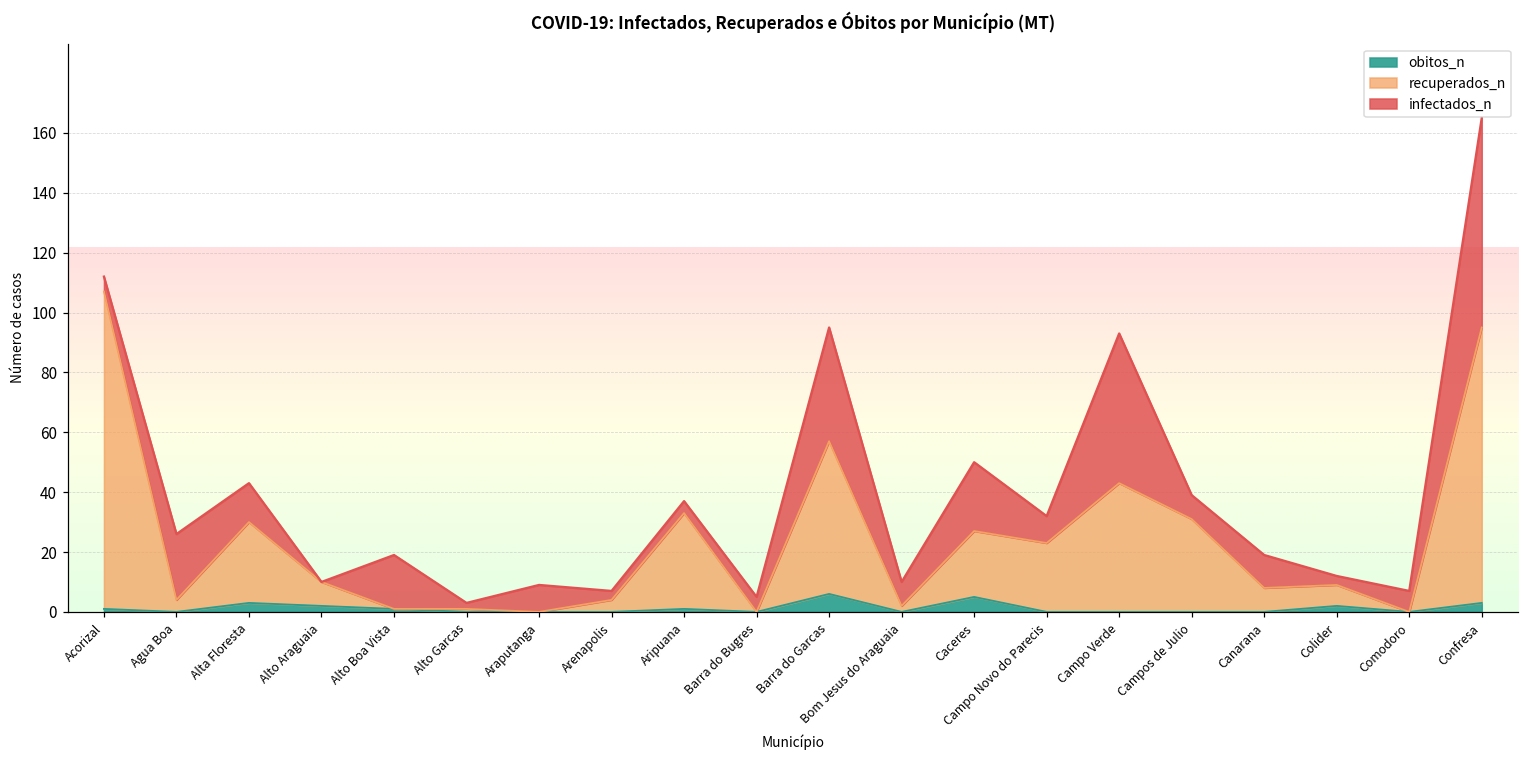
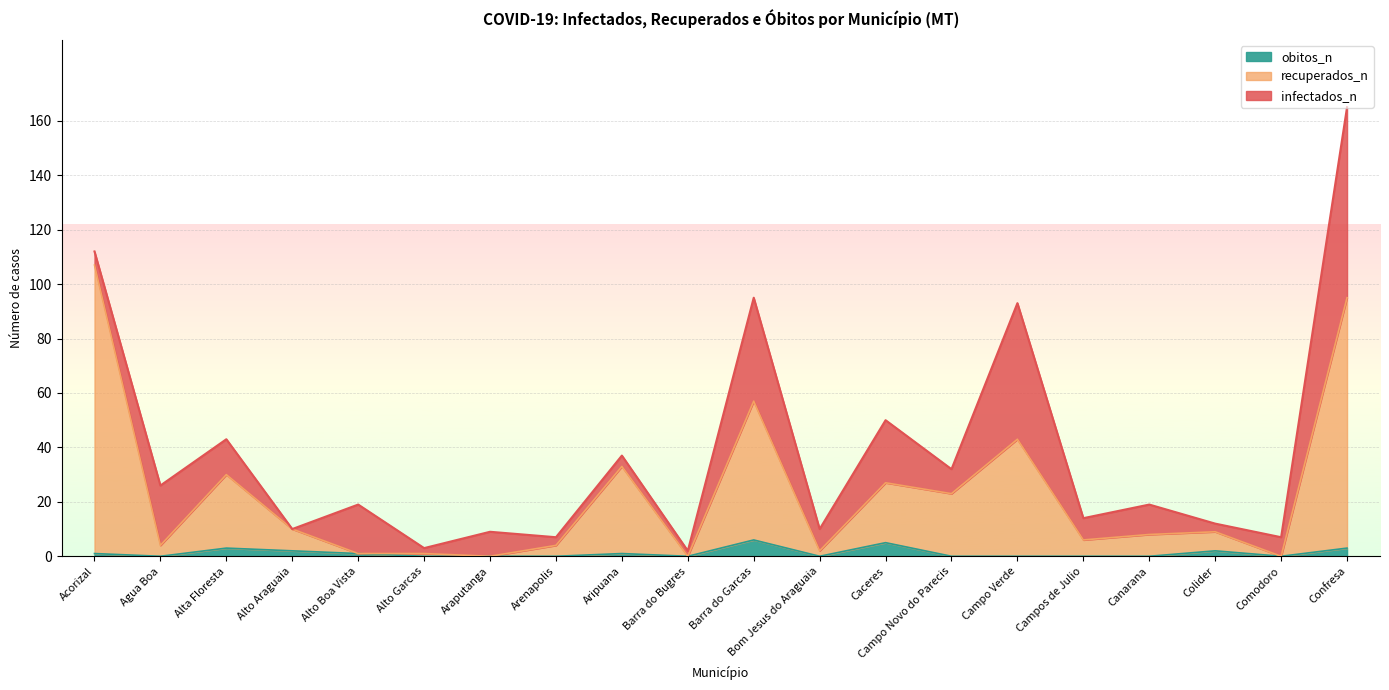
  {
    "obitos_n": {
      "Acorizal": 1,
      "Agua Boa": 0,
      "Alta Floresta": 3,
      "Alto Araguaia": 2,
      "Alto Garcas": 0,
      "Arenapolis": 0,
      "Aripuana": 1,
      "Barra do Garcas": 6,
      "Bom Jesus do Araguaia": 0,
      "Caceres": 5,
      "Campo Novo do Parecis": 0,
      "Campo Verde": 0,
      "Campos de Julio": 0,
      "Canarana": 0,
      "Colider": 2,
      "Confresa": 3
    },
    "recuperados_n": {
      "Acorizal": 106,
      "Agua Boa": 4,
      "Alta Floresta": 27,
      "Alto Garcas": 1,
      "Arenapolis": 4,
      "Aripuana": 32,
      "Barra do Garcas": 51,
      "Bom Jesus do Araguaia": 2,
      "Caceres": 22,
      "Campo Novo do Parecis": 23,
      "Campo Verde": 43,
-     "Campos de Julio": 31,
+     "Campos de Julio": 6,
      "Canarana": 8,
      "Colider": 7,
      "Confresa": 92
    },
    "infectados_n": {
      "Acorizal": 5,
      "Agua Boa": 22,
      "Alta Floresta": 13,
      "Alto Boa Vista": 18,
      "Alto Garcas": 2,
      "Araputanga": 9,
      "Arenapolis": 3,
      "Aripuana": 4,
-     "Barra do Bugres": 5,
+     "Barra do Bugres": 2,
      "Barra do Garcas": 38,
      "Bom Jesus do Araguaia": 8,
      "Caceres": 23,
      "Campo Novo do Parecis": 9,
      "Campo Verde": 50,
      "Campos de Julio": 8,
      "Canarana": 11,
      "Colider": 3,
      "Comodoro": 7
    }
  }
